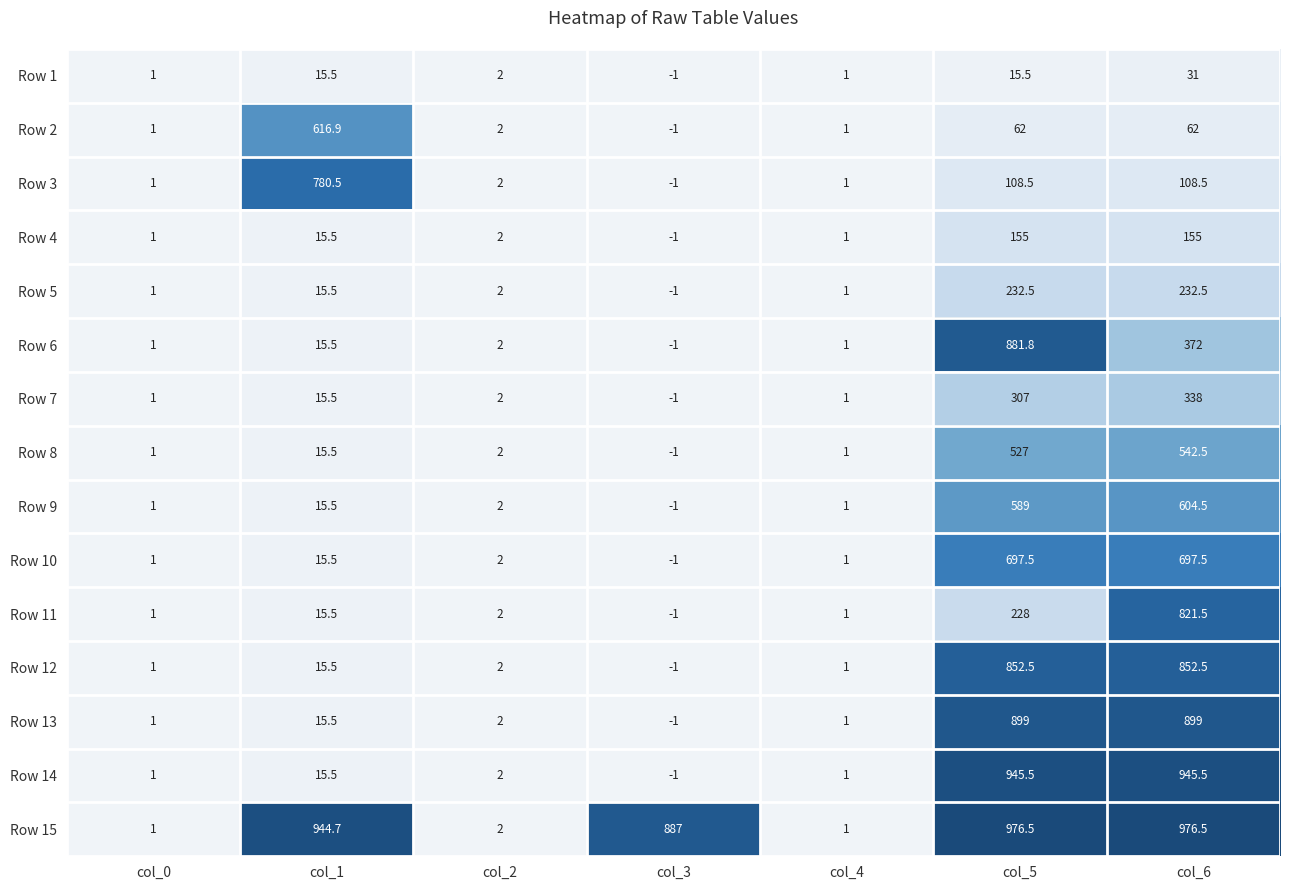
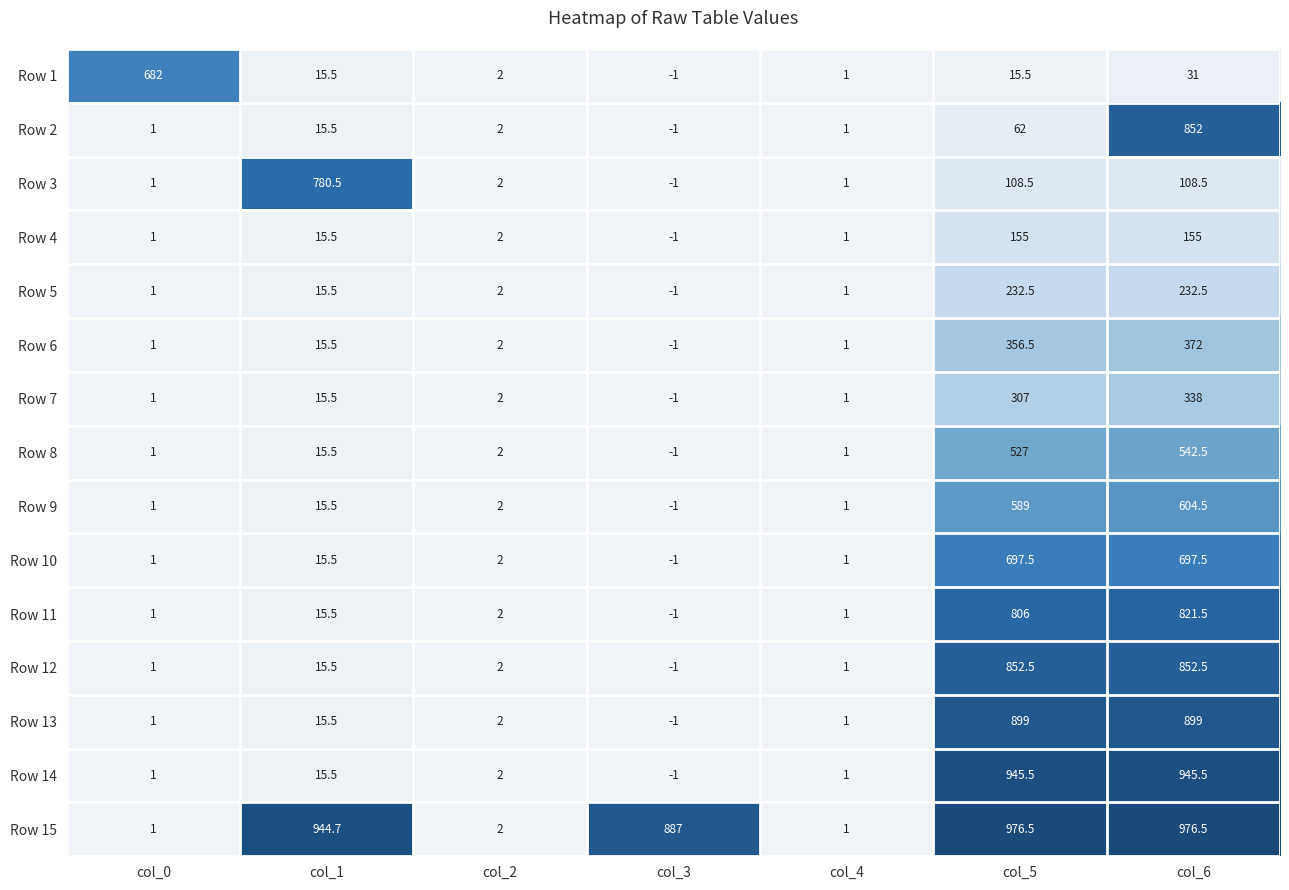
  {
    "Row 1": {
-     "col_0": 1,
+     "col_0": 682,
      "col_1": 15.5,
      "col_2": 2,
      "col_3": -1,
      "col_4": 1,
      "col_5": 15.5,
      "col_6": 31
    },
    "Row 2": {
      "col_0": 1,
-     "col_1": 616.9,
+     "col_1": 15.5,
      "col_2": 2,
      "col_3": -1,
      "col_4": 1,
      "col_5": 62,
-     "col_6": 62
+     "col_6": 852
    },
    "Row 3": {
      "col_0": 1,
      "col_1": 780.5,
      "col_2": 2,
      "col_3": -1,
      "col_4": 1,
      "col_5": 108.5,
      "col_6": 108.5
    },
    "Row 4": {
      "col_0": 1,
      "col_1": 15.5,
      "col_2": 2,
      "col_3": -1,
      "col_4": 1,
      "col_5": 155,
      "col_6": 155
    },
    "Row 5": {
      "col_0": 1,
      "col_1": 15.5,
      "col_2": 2,
      "col_3": -1,
      "col_4": 1,
      "col_5": 232.5,
      "col_6": 232.5
    },
    "Row 6": {
      "col_0": 1,
      "col_1": 15.5,
      "col_2": 2,
      "col_3": -1,
      "col_4": 1,
-     "col_5": 881.8,
+     "col_5": 356.5,
      "col_6": 372
    },
    "Row 7": {
      "col_0": 1,
      "col_1": 15.5,
      "col_2": 2,
      "col_3": -1,
      "col_4": 1,
      "col_5": 307,
      "col_6": 338
    },
    "Row 8": {
      "col_0": 1,
      "col_1": 15.5,
      "col_2": 2,
      "col_3": -1,
      "col_4": 1,
      "col_5": 527,
      "col_6": 542.5
    },
    "Row 9": {
      "col_0": 1,
      "col_1": 15.5,
      "col_2": 2,
      "col_3": -1,
      "col_4": 1,
      "col_5": 589,
      "col_6": 604.5
    },
    "Row 10": {
      "col_0": 1,
      "col_1": 15.5,
      "col_2": 2,
      "col_3": -1,
      "col_4": 1,
      "col_5": 697.5,
      "col_6": 697.5
    },
    "Row 11": {
      "col_0": 1,
      "col_1": 15.5,
      "col_2": 2,
      "col_3": -1,
      "col_4": 1,
-     "col_5": 228,
+     "col_5": 806,
      "col_6": 821.5
    },
    "Row 12": {
      "col_0": 1,
      "col_1": 15.5,
      "col_2": 2,
      "col_3": -1,
      "col_4": 1,
      "col_5": 852.5,
      "col_6": 852.5
    },
    "Row 13": {
      "col_0": 1,
      "col_1": 15.5,
      "col_2": 2,
      "col_3": -1,
      "col_4": 1,
      "col_5": 899,
      "col_6": 899
    },
    "Row 14": {
      "col_0": 1,
      "col_1": 15.5,
      "col_2": 2,
      "col_3": -1,
      "col_4": 1,
      "col_5": 945.5,
      "col_6": 945.5
    },
    "Row 15": {
      "col_0": 1,
      "col_1": 944.7,
      "col_2": 2,
      "col_3": 887,
      "col_4": 1,
      "col_5": 976.5,
      "col_6": 976.5
    }
  }
